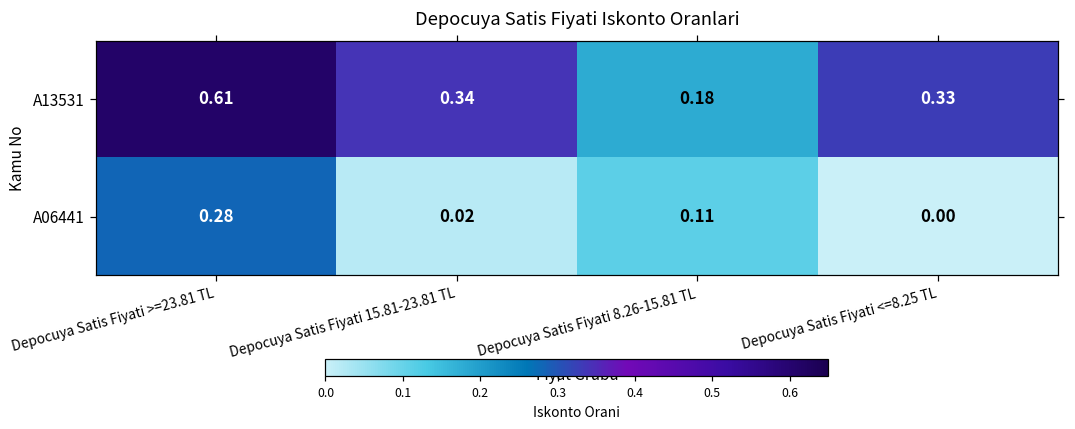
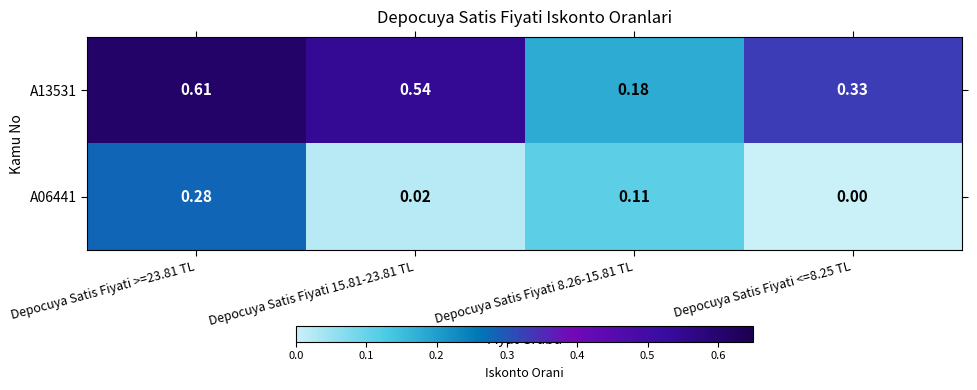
  {
    "A13531": {
      "Depocuya Satis Fiyati >=23.81 TL": 0.61,
-     "Depocuya Satis Fiyati 15.81-23.81 TL": 0.34,
+     "Depocuya Satis Fiyati 15.81-23.81 TL": 0.54,
      "Depocuya Satis Fiyati 8.26-15.81 TL": 0.18,
      "Depocuya Satis Fiyati <=8.25 TL": 0.33
    },
    "A06441": {
      "Depocuya Satis Fiyati >=23.81 TL": 0.28,
      "Depocuya Satis Fiyati 15.81-23.81 TL": 0.02,
      "Depocuya Satis Fiyati 8.26-15.81 TL": 0.11,
      "Depocuya Satis Fiyati <=8.25 TL": 0.00
    }
  }
